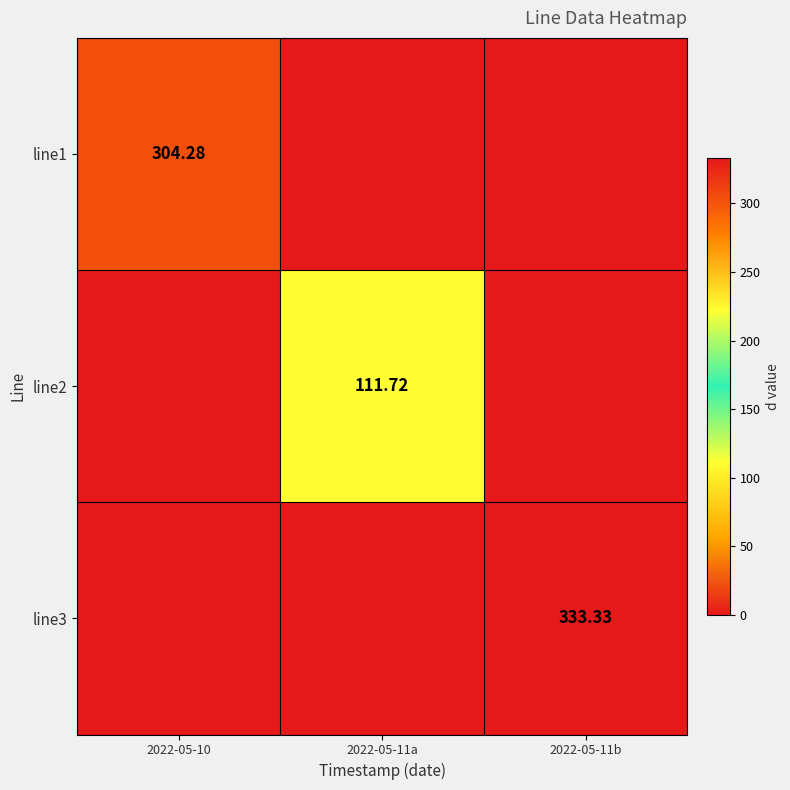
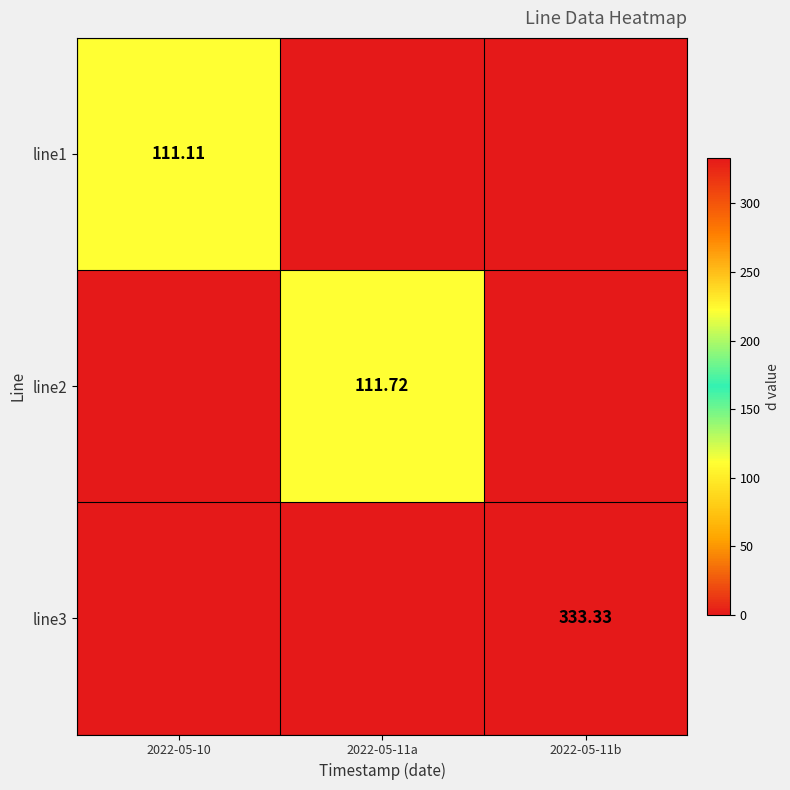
  {
    "line1": {
-     "2022-05-10": 304.28
+     "2022-05-10": 111.11
    },
    "line2": {
      "2022-05-11a": 111.72
    },
    "line3": {
      "2022-05-11b": 333.33
    }
  }
